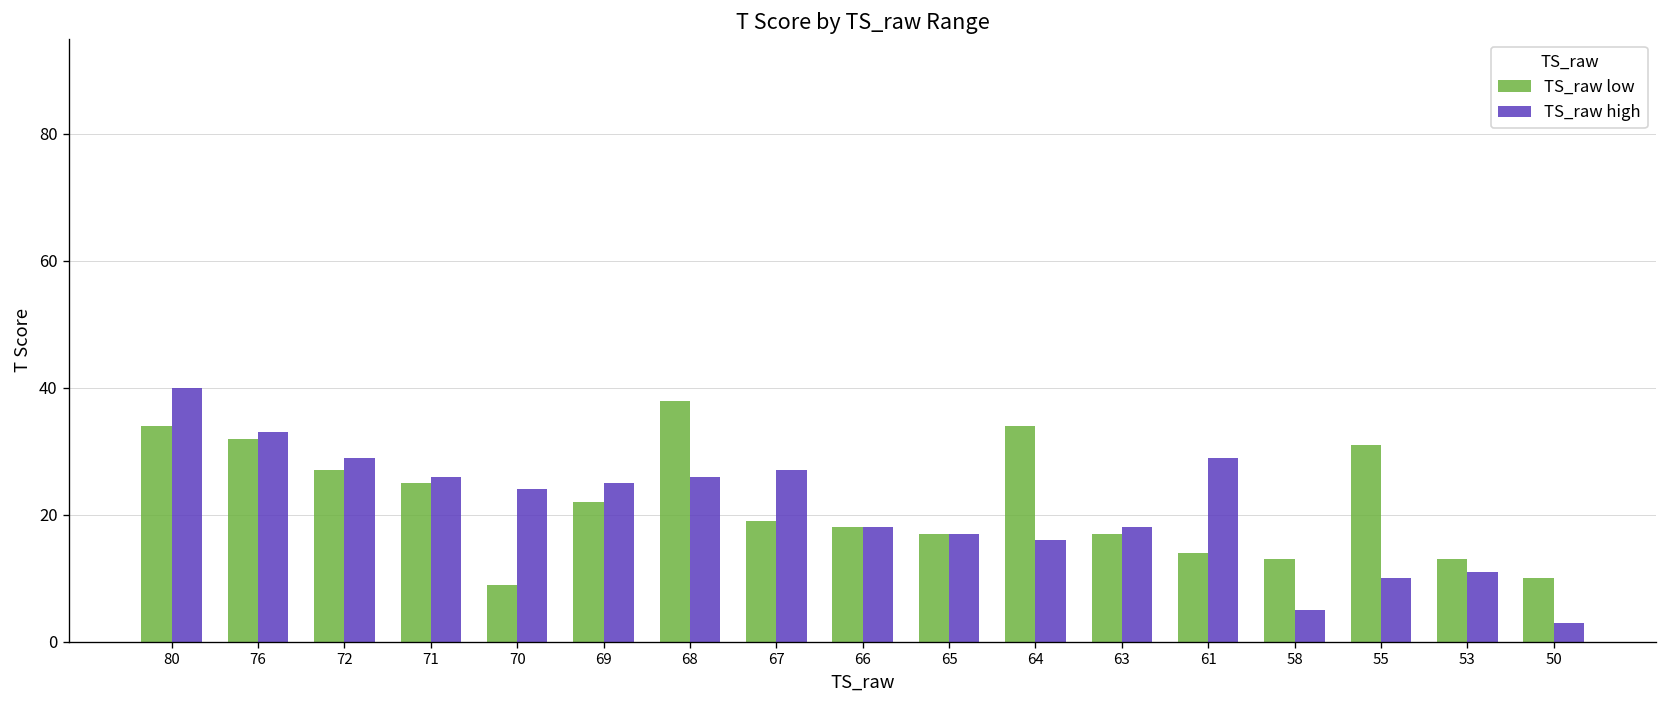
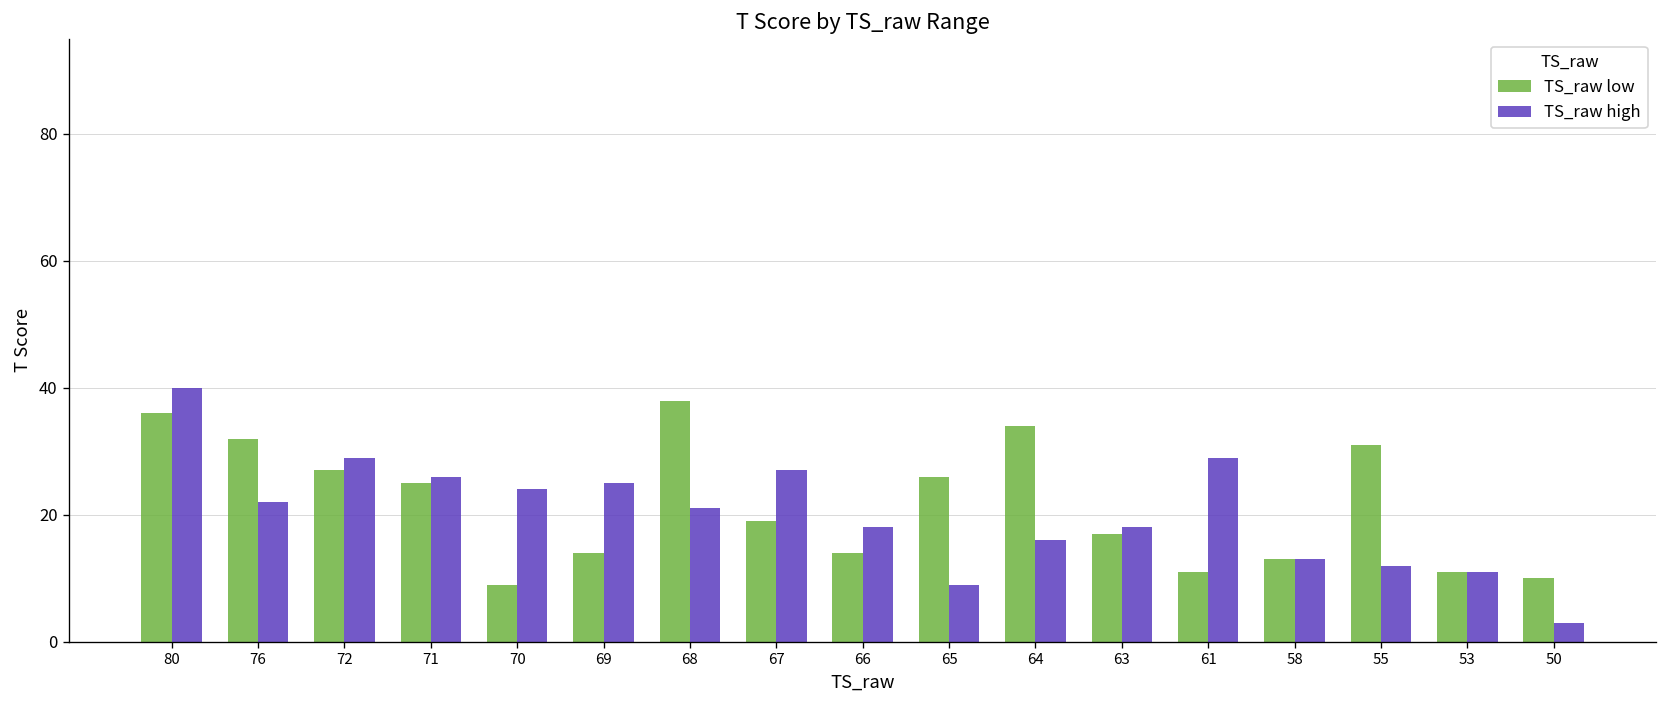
  {
    "TS_raw low": {
-     "80": 34,
+     "80": 36,
      "76": 32,
      "72": 27,
      "71": 25,
      "70": 9,
-     "69": 22,
+     "69": 14,
      "68": 38,
      "67": 19,
-     "66": 18,
-     "65": 17,
+     "66": 14,
+     "65": 26,
      "64": 34,
      "63": 17,
-     "61": 14,
+     "61": 11,
      "58": 13,
      "55": 31,
-     "53": 13,
+     "53": 11,
      "50": 10
    },
    "TS_raw high": {
      "80": 40,
-     "76": 33,
+     "76": 22,
      "72": 29,
      "71": 26,
      "70": 24,
      "69": 25,
-     "68": 26,
+     "68": 21,
      "67": 27,
      "66": 18,
-     "65": 17,
+     "65": 9,
      "64": 16,
      "63": 18,
      "61": 29,
-     "58": 5,
-     "55": 10,
+     "58": 13,
+     "55": 12,
      "53": 11,
      "50": 3
    }
  }
